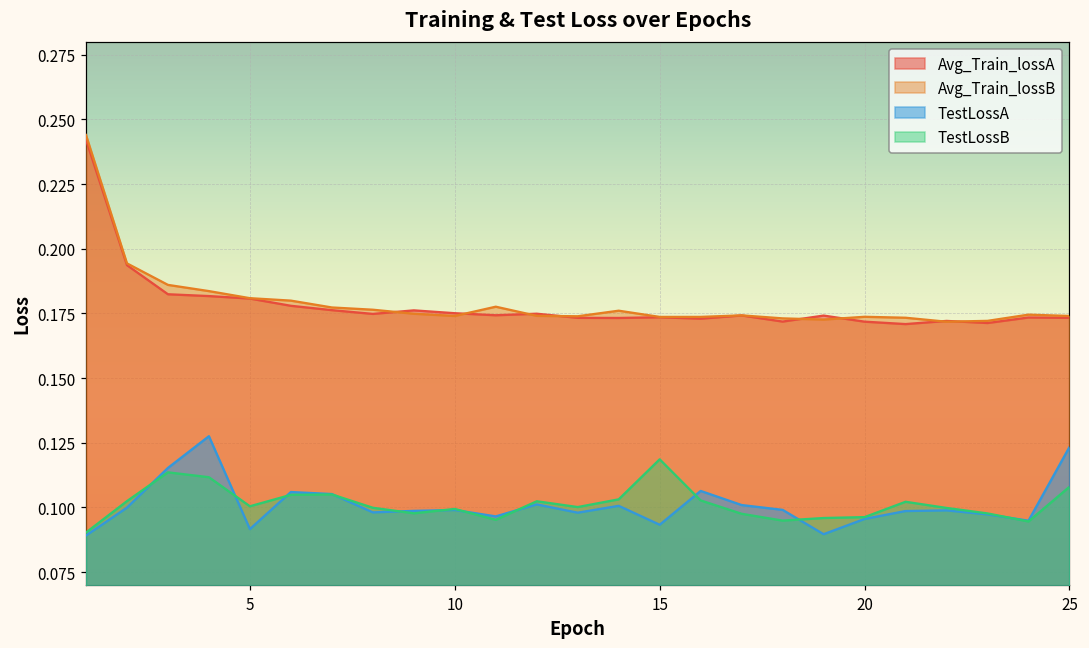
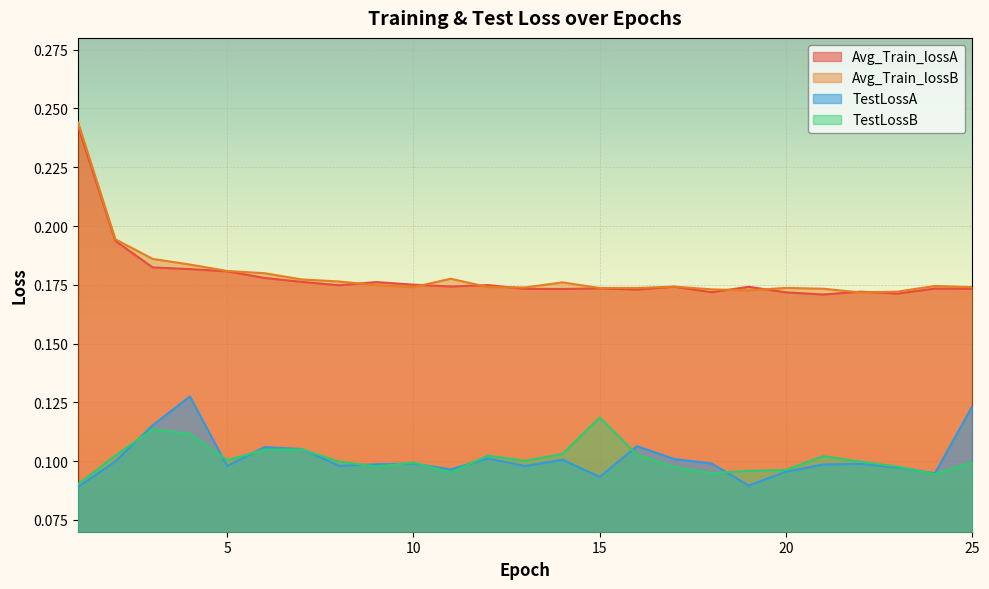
  {
    "TestLossA": {
-     "5": 0.092,
+     "5": 0.098,
      "15": 0.093,
      "25": 0.123
    },
    "TestLossB": {
      "5": 0.100,
      "15": 0.119,
-     "25": 0.108
+     "25": 0.100
    }
  }
